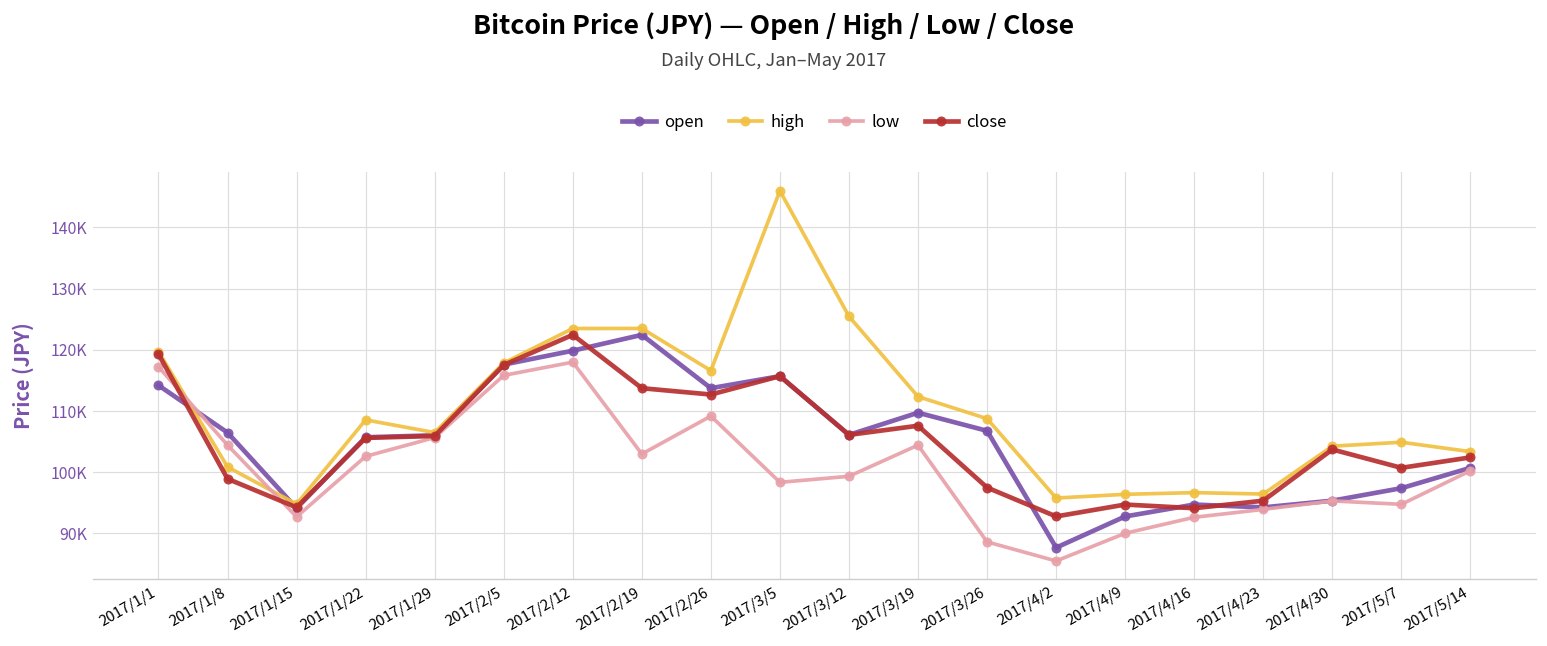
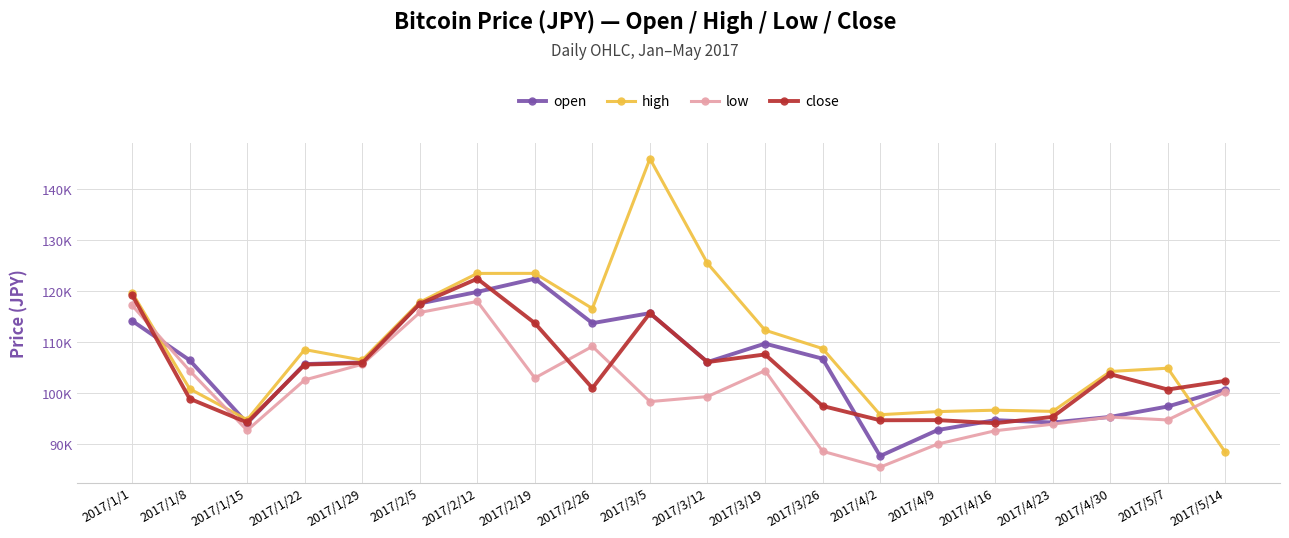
  {
    "open": {
      "2017/1/1": 114000,
      "2017/1/8": 106000,
      "2017/2/12": 120000,
      "2017/2/19": 122000,
      "2017/2/26": 114000,
      "2017/3/19": 110000,
      "2017/3/26": 107000,
      "2017/4/2": 88000,
      "2017/4/9": 93000,
      "2017/4/16": 95000,
      "2017/5/7": 97000
    },
    "high": {
      "2017/1/8": 101000,
      "2017/1/15": 95000,
      "2017/1/22": 109000,
      "2017/2/12": 123000,
      "2017/2/19": 123000,
      "2017/2/26": 117000,
      "2017/3/5": 146000,
      "2017/3/12": 125000,
      "2017/3/19": 112000,
      "2017/3/26": 109000,
      "2017/4/2": 96000,
      "2017/4/9": 96000,
      "2017/4/16": 97000,
      "2017/4/23": 96000,
      "2017/4/30": 104000,
      "2017/5/7": 105000,
-     "2017/5/14": 103000
+     "2017/5/14": 88000
    },
    "low": {
      "2017/1/1": 117000,
      "2017/1/8": 104000,
      "2017/1/15": 93000,
      "2017/1/22": 103000,
      "2017/2/5": 116000,
      "2017/2/12": 118000,
      "2017/2/19": 103000,
      "2017/2/26": 109000,
      "2017/3/5": 98000,
      "2017/3/12": 99000,
      "2017/3/19": 104000,
      "2017/3/26": 89000,
      "2017/4/2": 86000,
      "2017/4/9": 90000,
      "2017/4/16": 93000,
      "2017/5/7": 95000
    },
    "close": {
      "2017/1/8": 99000,
      "2017/2/12": 122000,
      "2017/2/19": 114000,
-     "2017/2/26": 113000,
+     "2017/2/26": 101000,
      "2017/3/19": 108000,
      "2017/3/26": 97000,
-     "2017/4/2": 93000,
+     "2017/4/2": 95000,
      "2017/4/9": 95000,
      "2017/4/16": 94000,
      "2017/4/23": 95000,
      "2017/4/30": 104000,
      "2017/5/7": 101000,
      "2017/5/14": 102000
    }
  }
